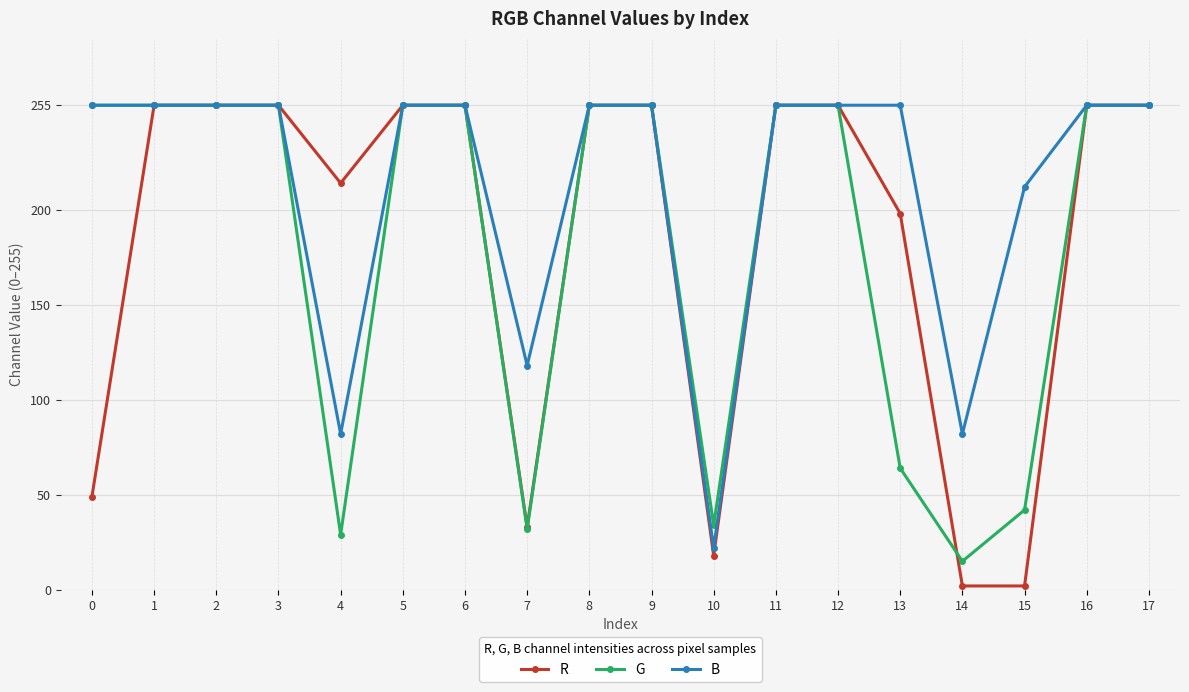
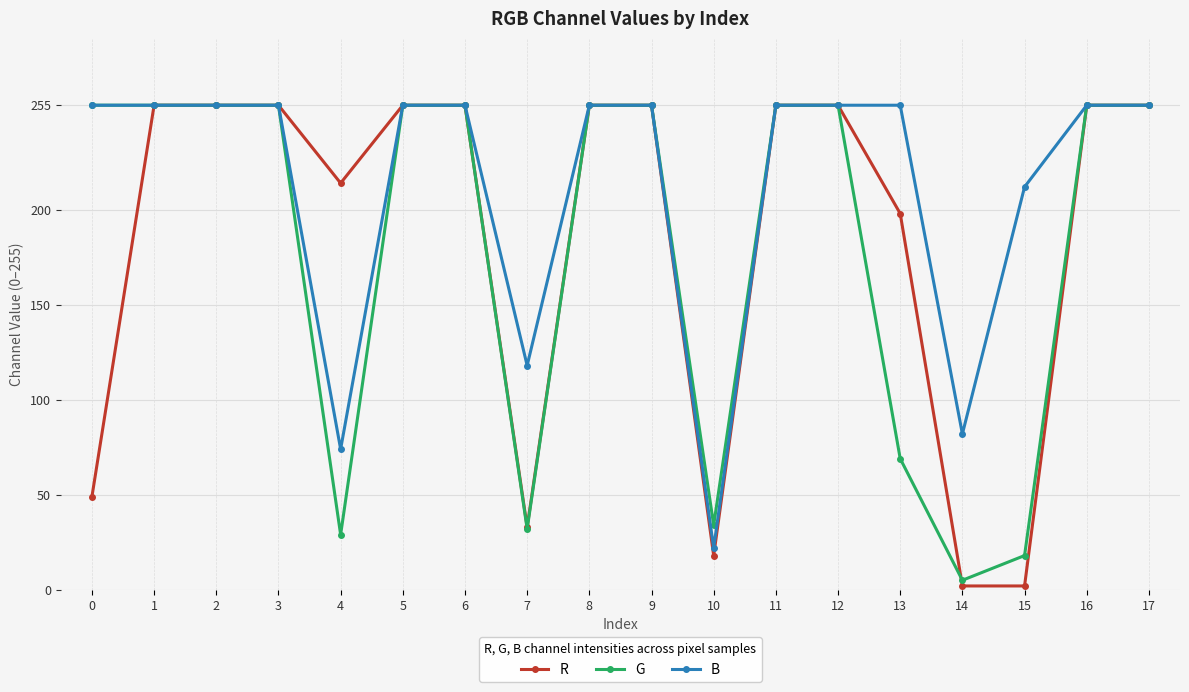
  {
    "R": {
      "0": 49,
      "4": 214,
      "10": 18,
      "13": 198,
      "14": 2,
      "15": 2
    },
    "G": {
      "4": 29,
      "10": 34,
-     "13": 64,
-     "14": 15,
-     "15": 42
+     "13": 69,
+     "14": 5,
+     "15": 18
    },
    "B": {
-     "4": 82,
+     "4": 74,
      "7": 118,
      "10": 22,
      "13": 255,
      "14": 82,
      "15": 212
    }
  }
